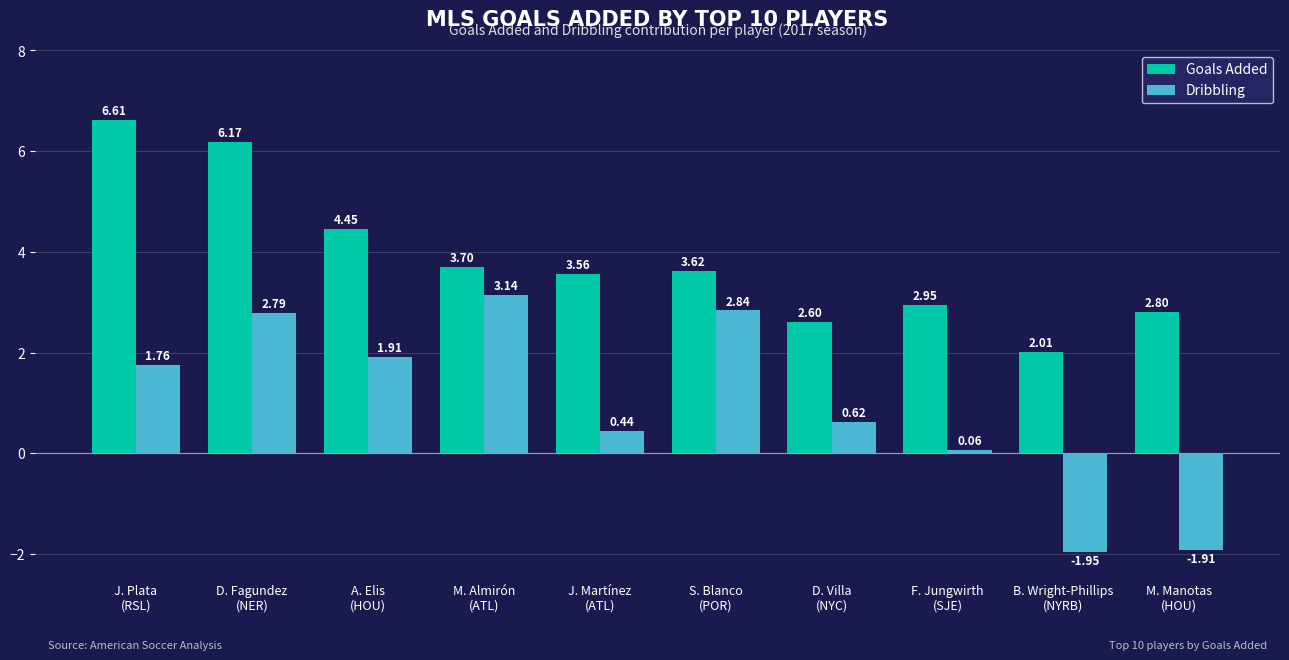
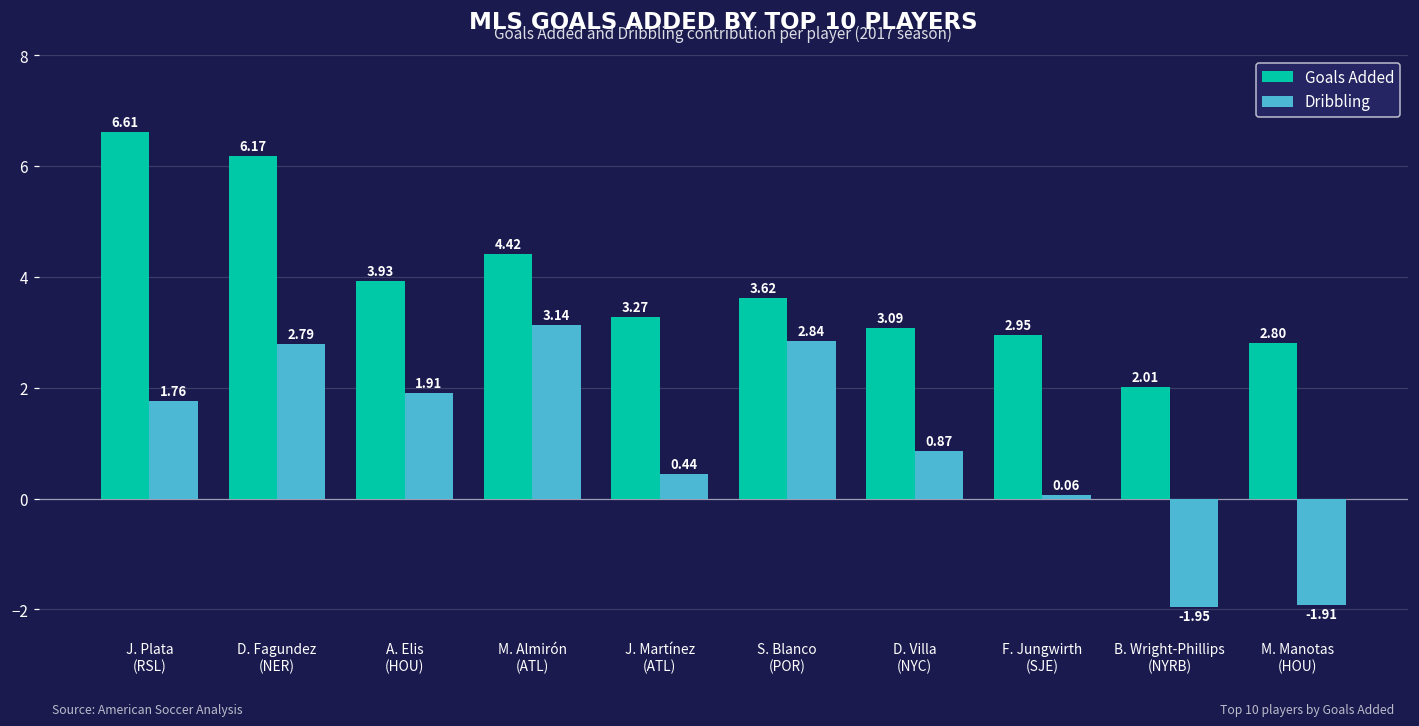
  {
    "Goals Added": {
      "J. Plata (RSL)": 6.61,
      "D. Fagundez (NER)": 6.17,
-     "A. Elis (HOU)": 4.45,
-     "M. Almirón (ATL)": 3.70,
-     "J. Martínez (ATL)": 3.56,
+     "A. Elis (HOU)": 3.93,
+     "M. Almirón (ATL)": 4.42,
+     "J. Martínez (ATL)": 3.27,
      "S. Blanco (POR)": 3.62,
-     "D. Villa (NYC)": 2.60,
+     "D. Villa (NYC)": 3.09,
      "F. Jungwirth (SJE)": 2.95,
      "B. Wright-Phillips (NYRB)": 2.01,
      "M. Manotas (HOU)": 2.80
    },
    "Dribbling": {
      "J. Plata (RSL)": 1.76,
      "D. Fagundez (NER)": 2.79,
      "A. Elis (HOU)": 1.91,
      "M. Almirón (ATL)": 3.14,
      "J. Martínez (ATL)": 0.44,
      "S. Blanco (POR)": 2.84,
-     "D. Villa (NYC)": 0.62,
+     "D. Villa (NYC)": 0.87,
      "F. Jungwirth (SJE)": 0.06,
      "B. Wright-Phillips (NYRB)": -1.95,
      "M. Manotas (HOU)": -1.91
    }
  }
